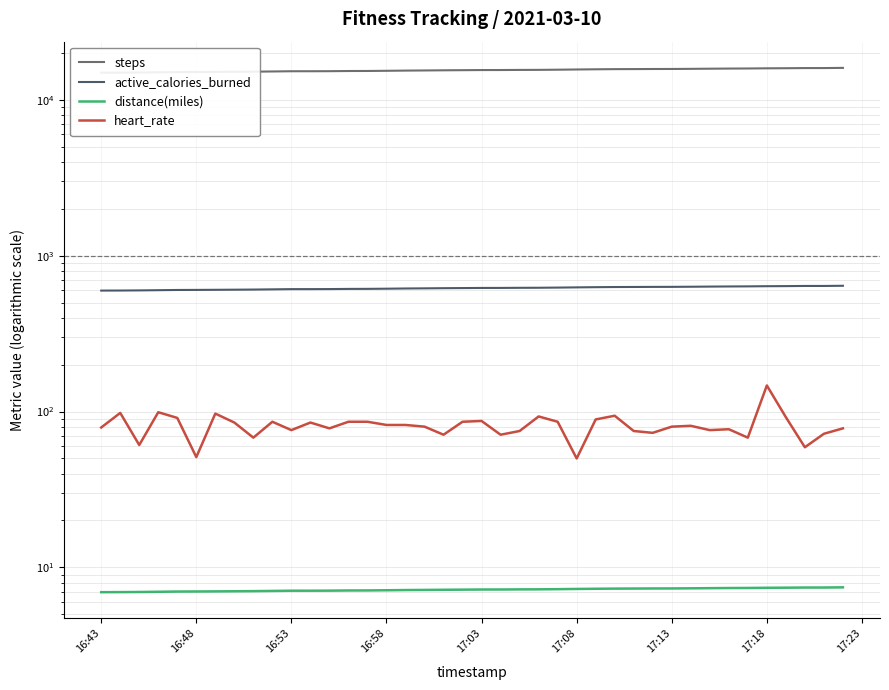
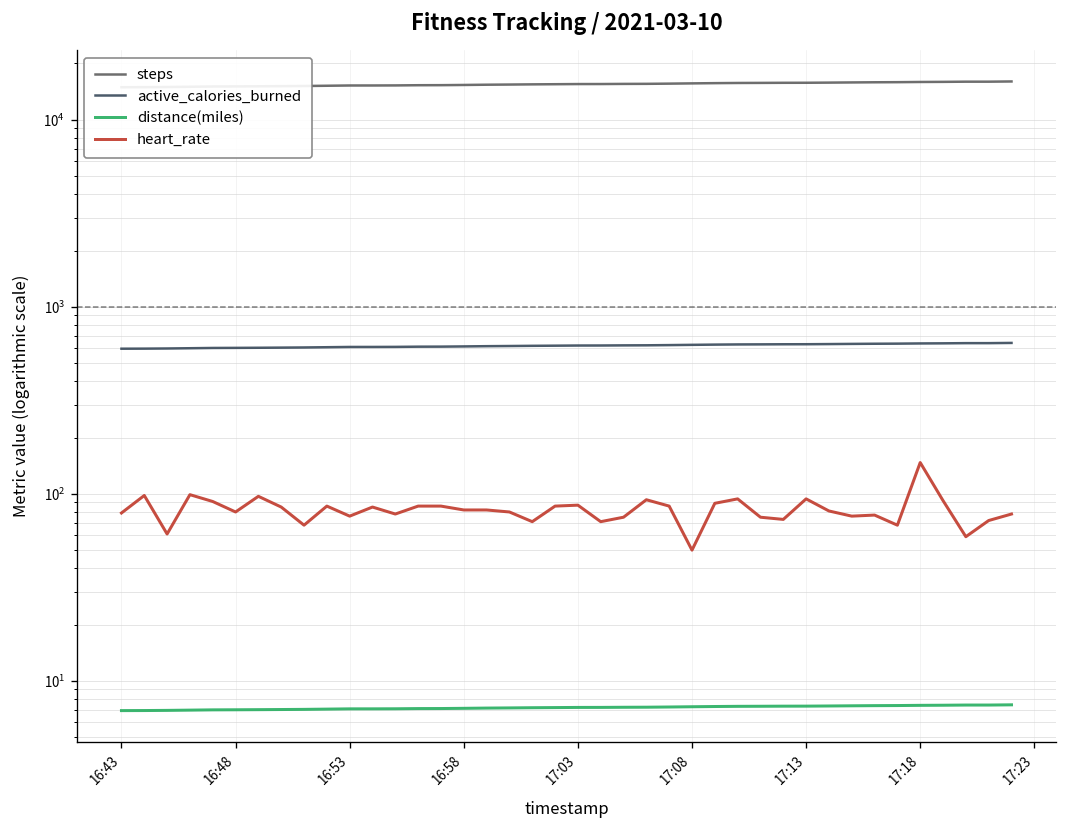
  {
    "distance(miles)": {
      "16:43": 7,
      "16:48": 7,
      "16:53": 7,
      "16:58": 7,
      "17:03": 7,
      "17:08": 7,
      "17:13": 7,
      "17:18": 7
    },
    "heart_rate": {
      "16:43": 80,
-     "16:48": 51,
+     "16:48": 80,
      "16:53": 80,
      "16:58": 80,
      "17:03": 90,
      "17:08": 50,
-     "17:13": 80,
+     "17:13": 90,
      "17:18": 150
    }
  }
